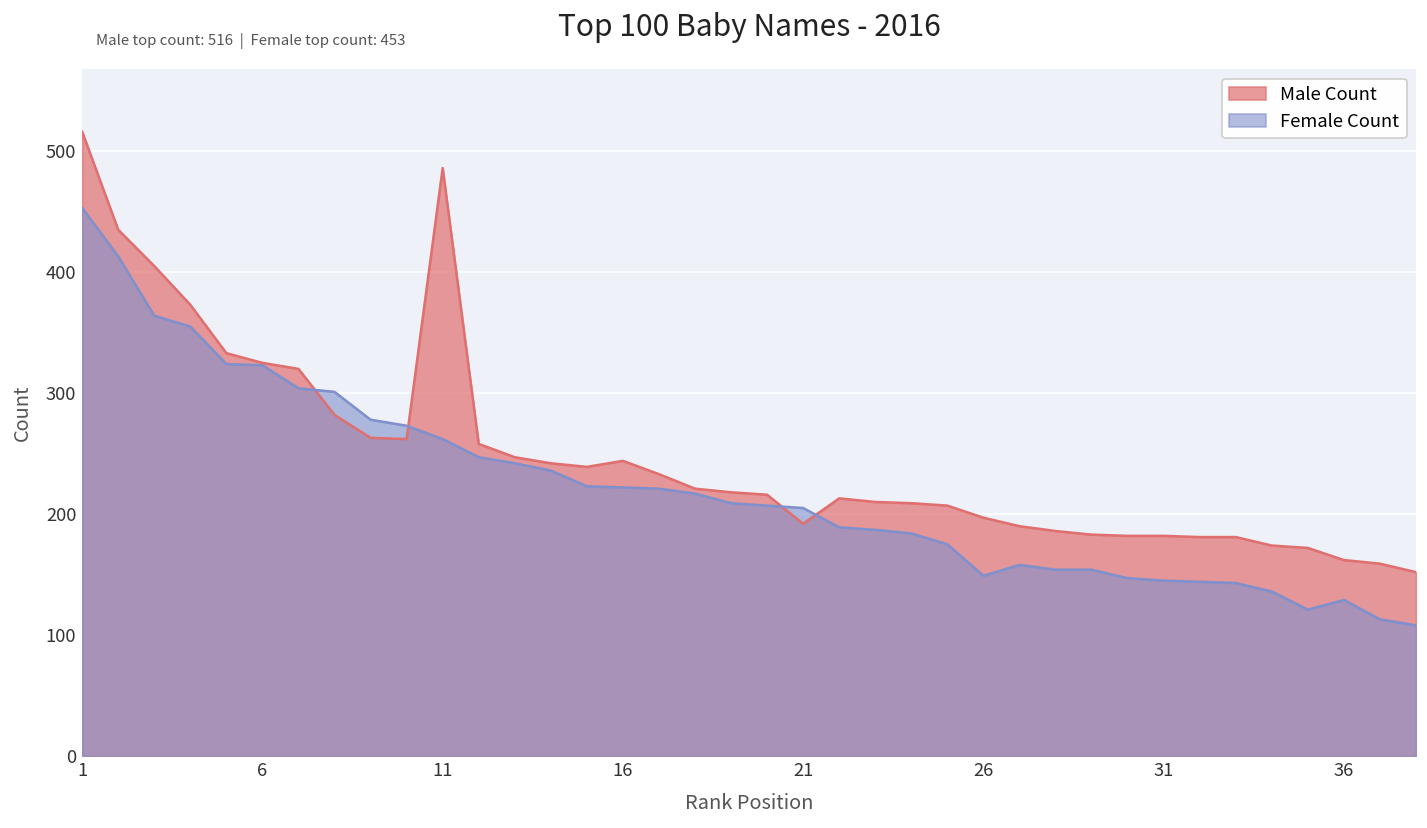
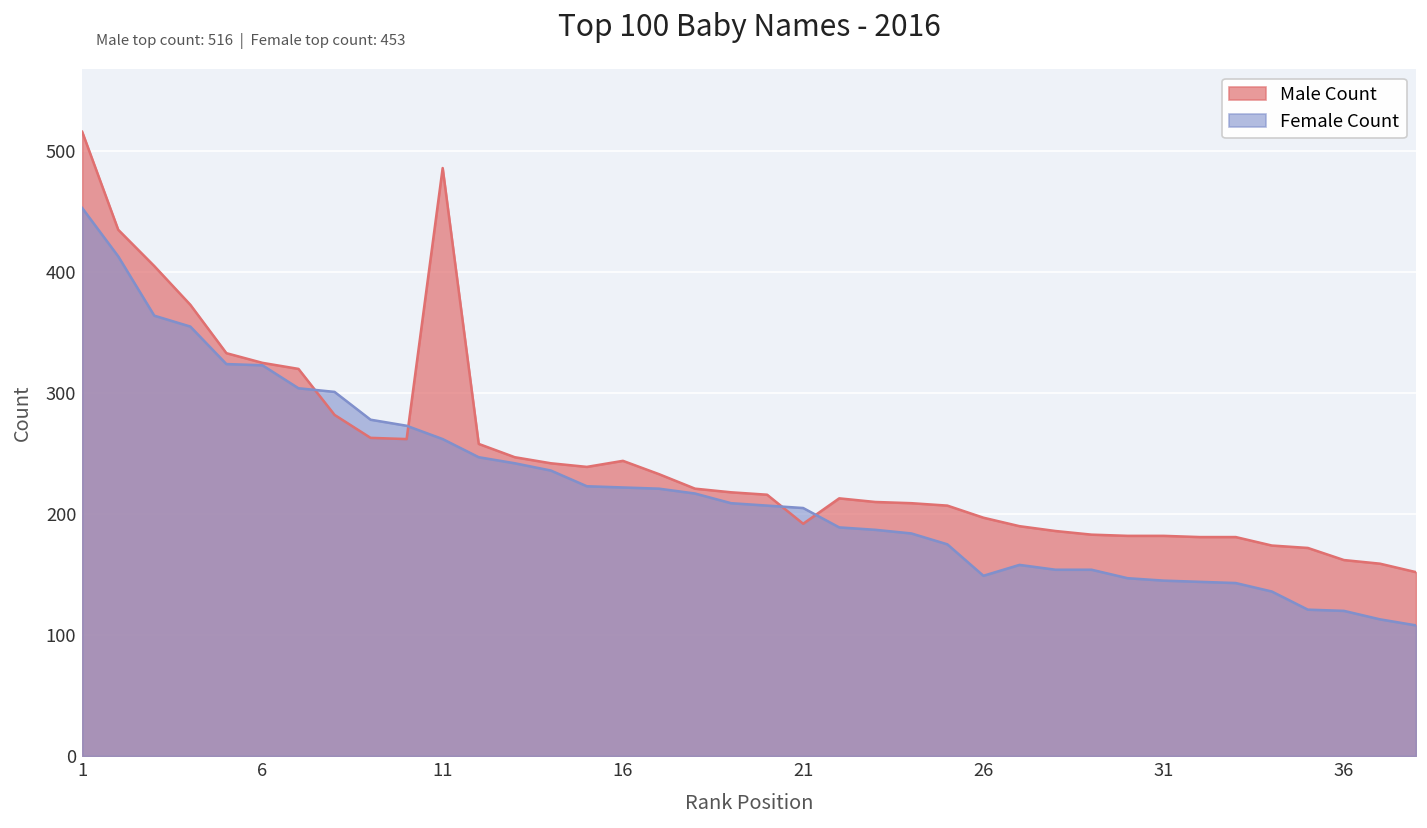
  {
    "Male Count": {
      "1": 516,
      "11": 486,
      "16": 244,
      "21": 192,
      "26": 197,
      "31": 182,
      "36": 162
    },
    "Female Count": {
      "1": 453,
      "11": 262,
      "16": 222,
      "21": 205,
      "26": 149,
      "31": 145,
-     "36": 129
+     "36": 120
    }
  }
